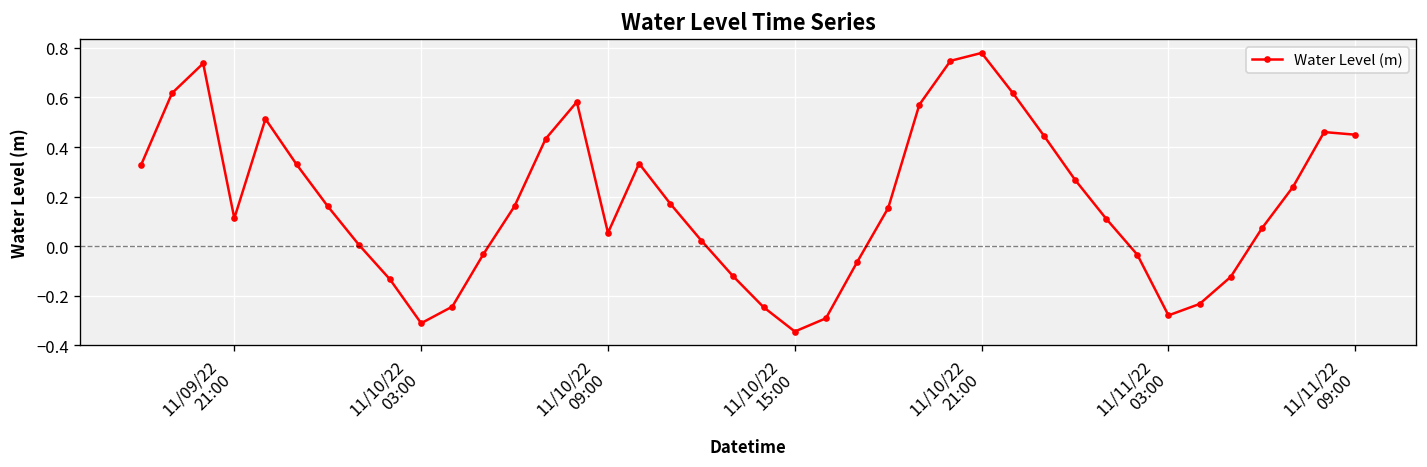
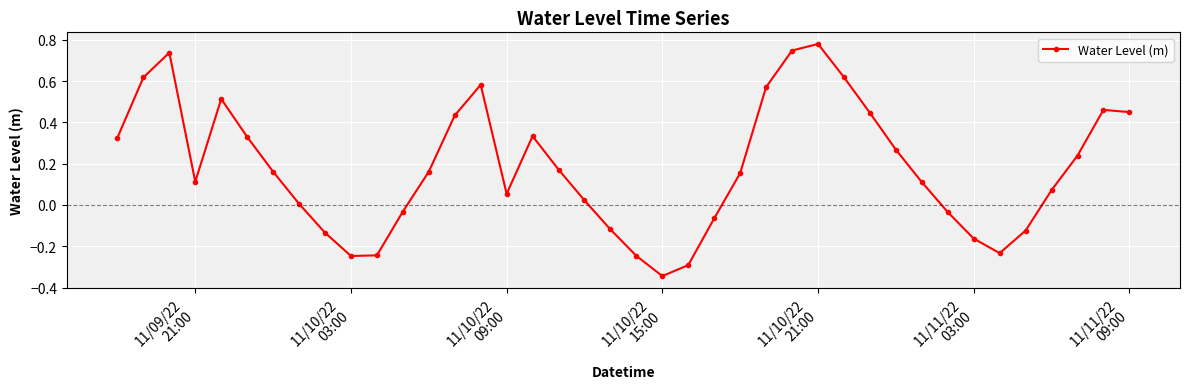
  {
    "11/09/22 21:00": 0.11,
-   "11/10/22 03:00": -0.31,
+   "11/10/22 03:00": -0.25,
    "11/10/22 09:00": 0.05,
    "11/10/22 15:00": -0.34,
    "11/10/22 21:00": 0.78,
-   "11/11/22 03:00": -0.28,
+   "11/11/22 03:00": -0.16,
    "11/11/22 09:00": 0.45
  }
